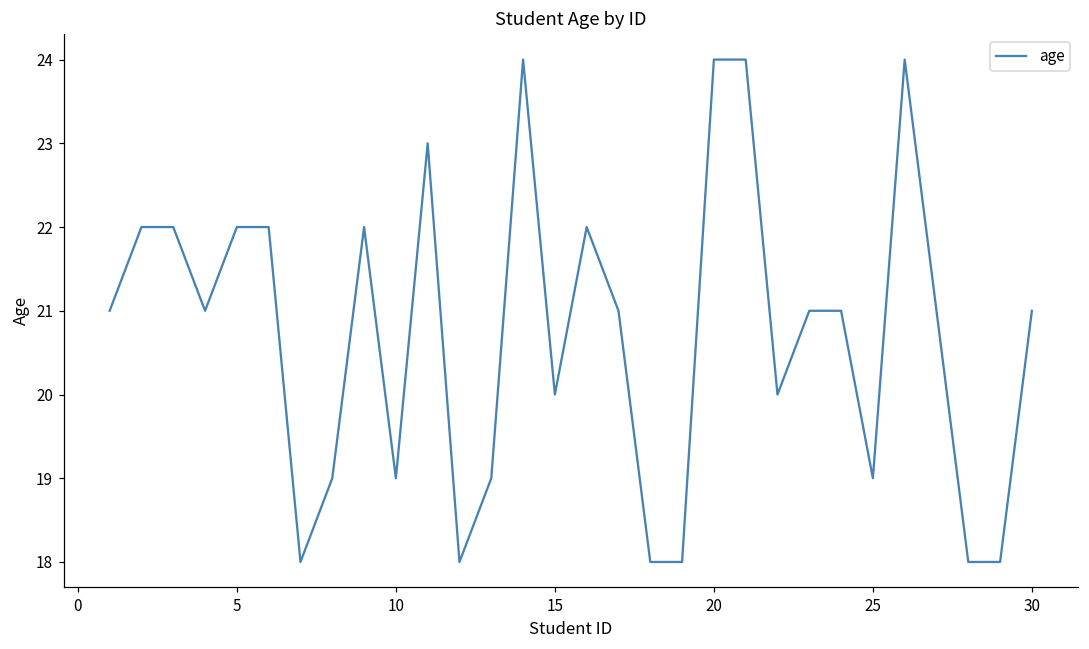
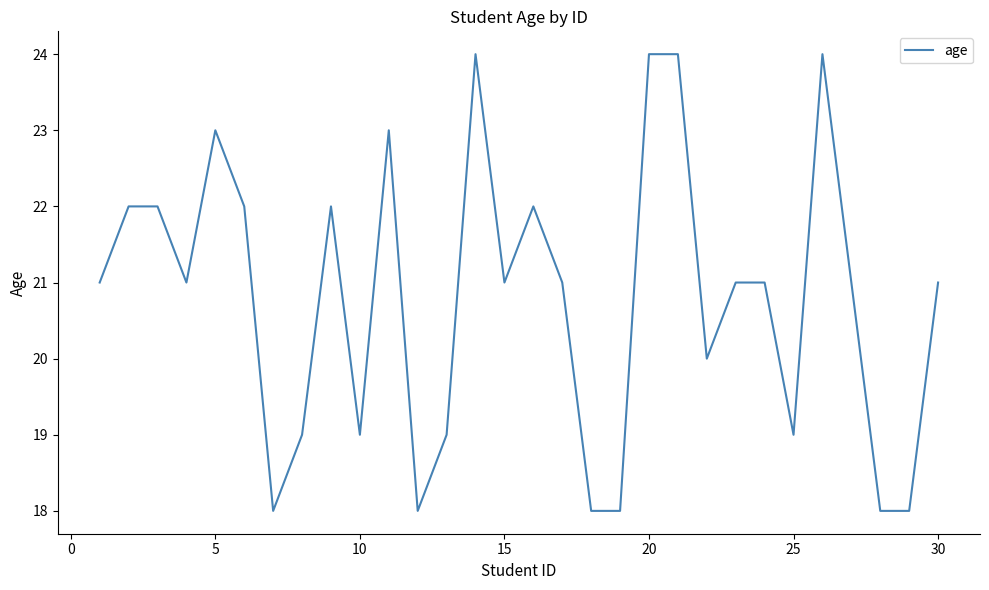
  {
-   "5": 22,
+   "5": 23,
    "10": 19,
-   "15": 20,
+   "15": 21,
    "20": 24,
    "25": 19,
    "30": 21
  }
